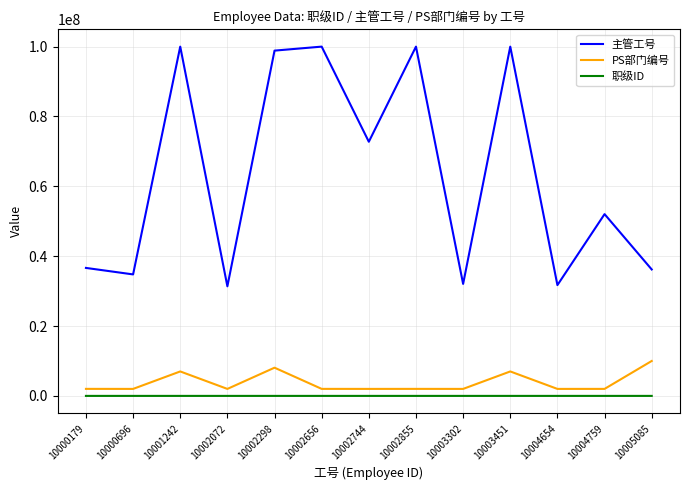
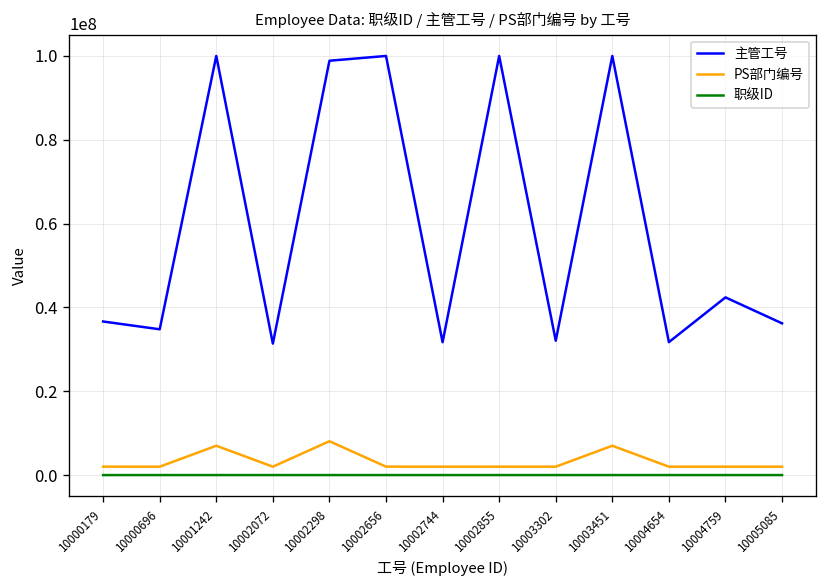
  {
    "主管工号": {
      "10000179": 37000000,
      "10000696": 35000000,
      "10001242": 100000000,
      "10002072": 31000000,
      "10002298": 99000000,
      "10002656": 100000000,
-     "10002744": 73000000,
+     "10002744": 32000000,
      "10002855": 100000000,
      "10003302": 32000000,
      "10003451": 100000000,
      "10004654": 32000000,
-     "10004759": 52000000,
+     "10004759": 42000000,
      "10005085": 36000000
    },
    "PS部门编号": {
      "10000179": 2000000,
      "10000696": 2000000,
      "10001242": 7000000,
      "10002072": 2000000,
      "10002298": 8000000,
      "10002656": 2000000,
      "10002744": 2000000,
      "10002855": 2000000,
      "10003302": 2000000,
      "10003451": 7000000,
      "10004654": 2000000,
      "10004759": 2000000,
-     "10005085": 10000000
+     "10005085": 2000000
    },
    "职级ID": {
      "10000179": 0,
      "10000696": 0,
      "10001242": 0,
      "10002072": 0,
      "10002298": 0,
      "10002656": 0,
      "10002744": 0,
      "10002855": 0,
      "10003302": 0,
      "10003451": 0,
      "10004654": 0,
      "10004759": 0,
      "10005085": 0
    }
  }
